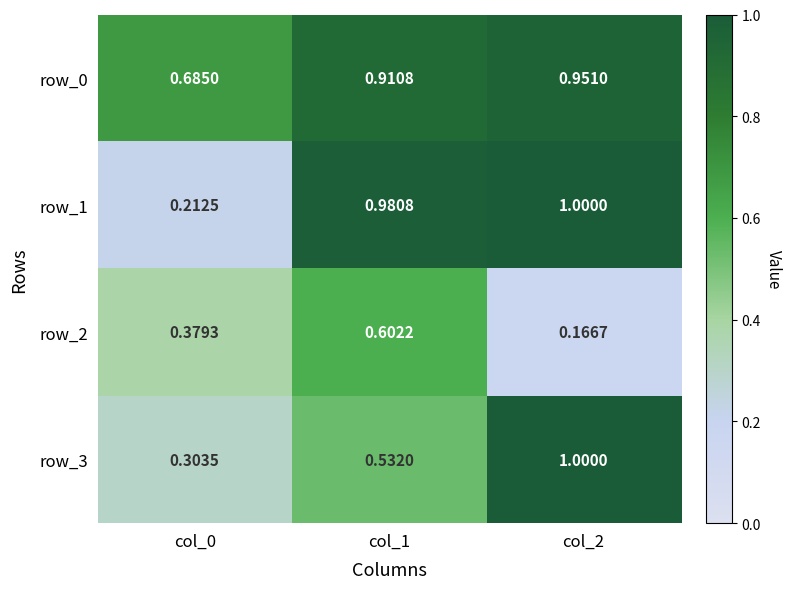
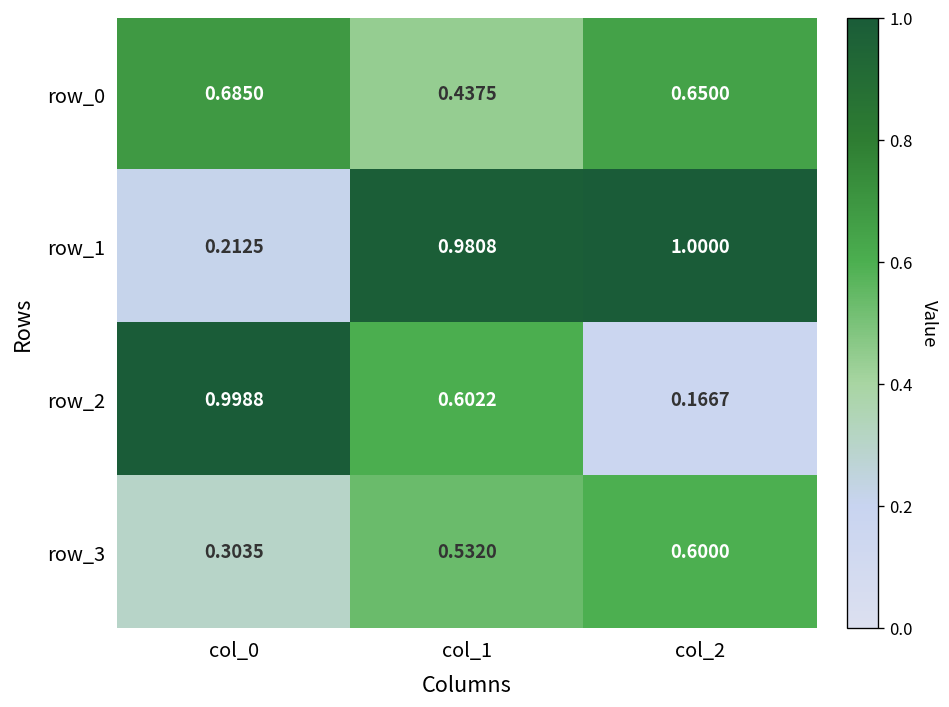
  {
    "row_0": {
      "col_0": 0.6850,
-     "col_1": 0.9108,
-     "col_2": 0.9510
+     "col_1": 0.4375,
+     "col_2": 0.6500
    },
    "row_1": {
      "col_0": 0.2125,
      "col_1": 0.9808,
      "col_2": 1.0000
    },
    "row_2": {
-     "col_0": 0.3793,
+     "col_0": 0.9988,
      "col_1": 0.6022,
      "col_2": 0.1667
    },
    "row_3": {
      "col_0": 0.3035,
      "col_1": 0.5320,
-     "col_2": 1.0000
+     "col_2": 0.6000
    }
  }
